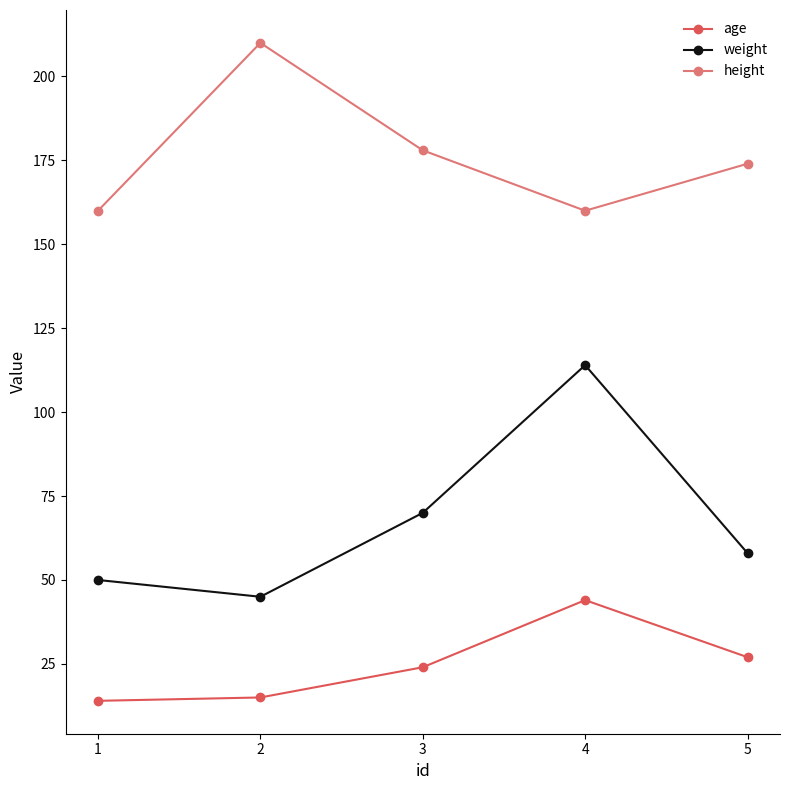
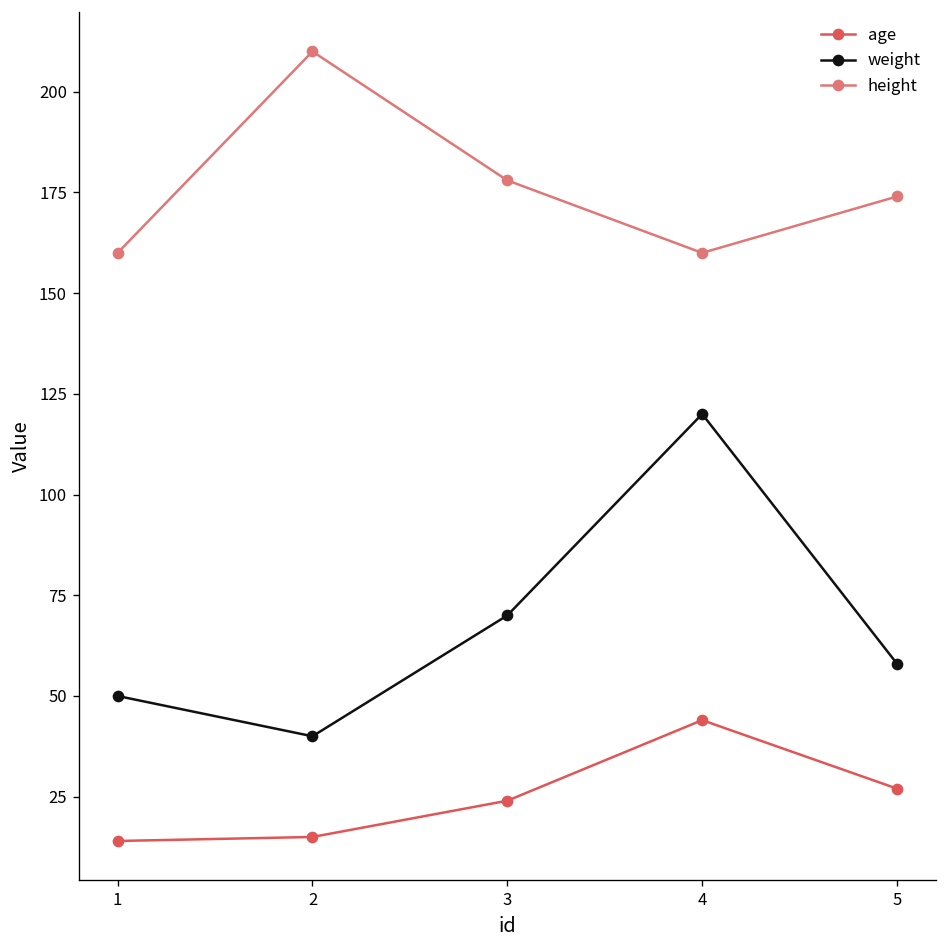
  {
    "weight": {
      "1": 50,
-     "2": 45,
+     "2": 40,
      "3": 70,
-     "4": 114,
+     "4": 120,
      "5": 58
    }
  }
